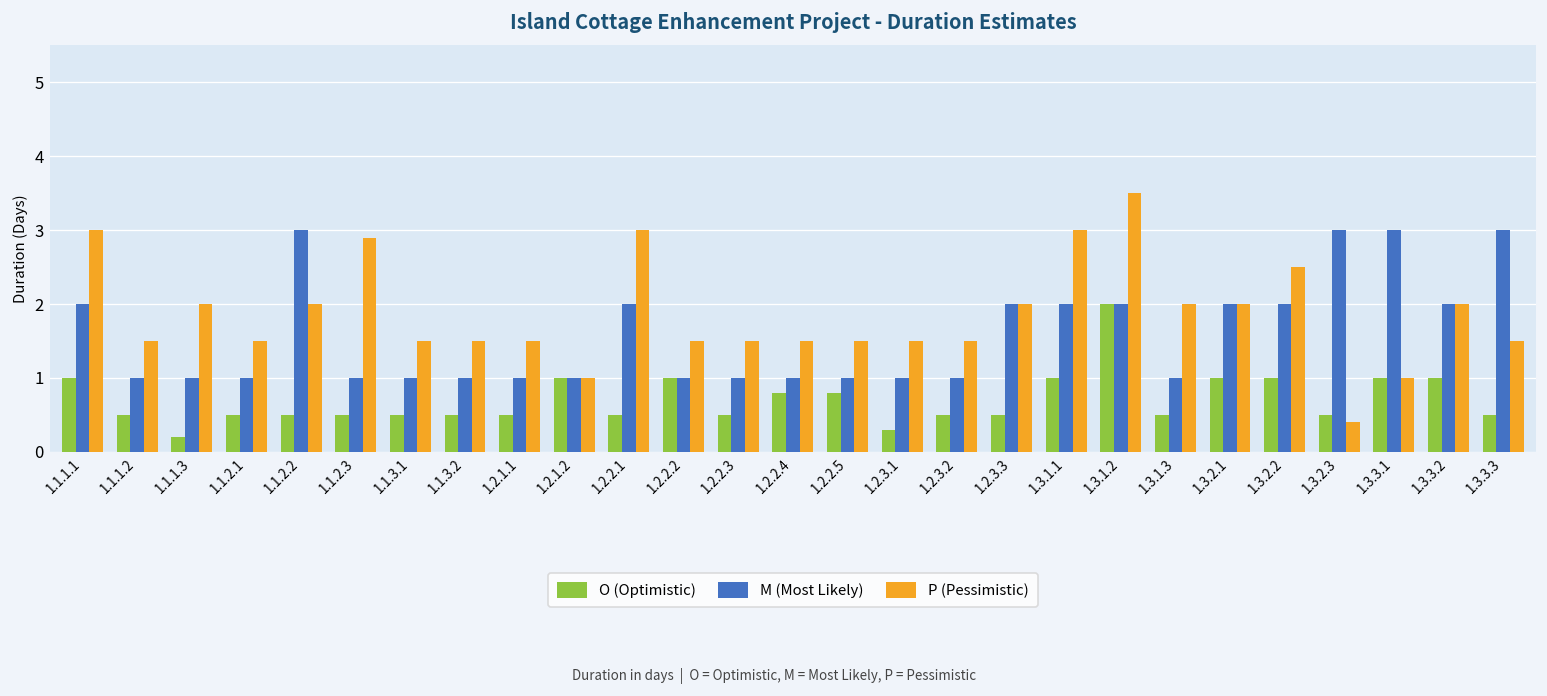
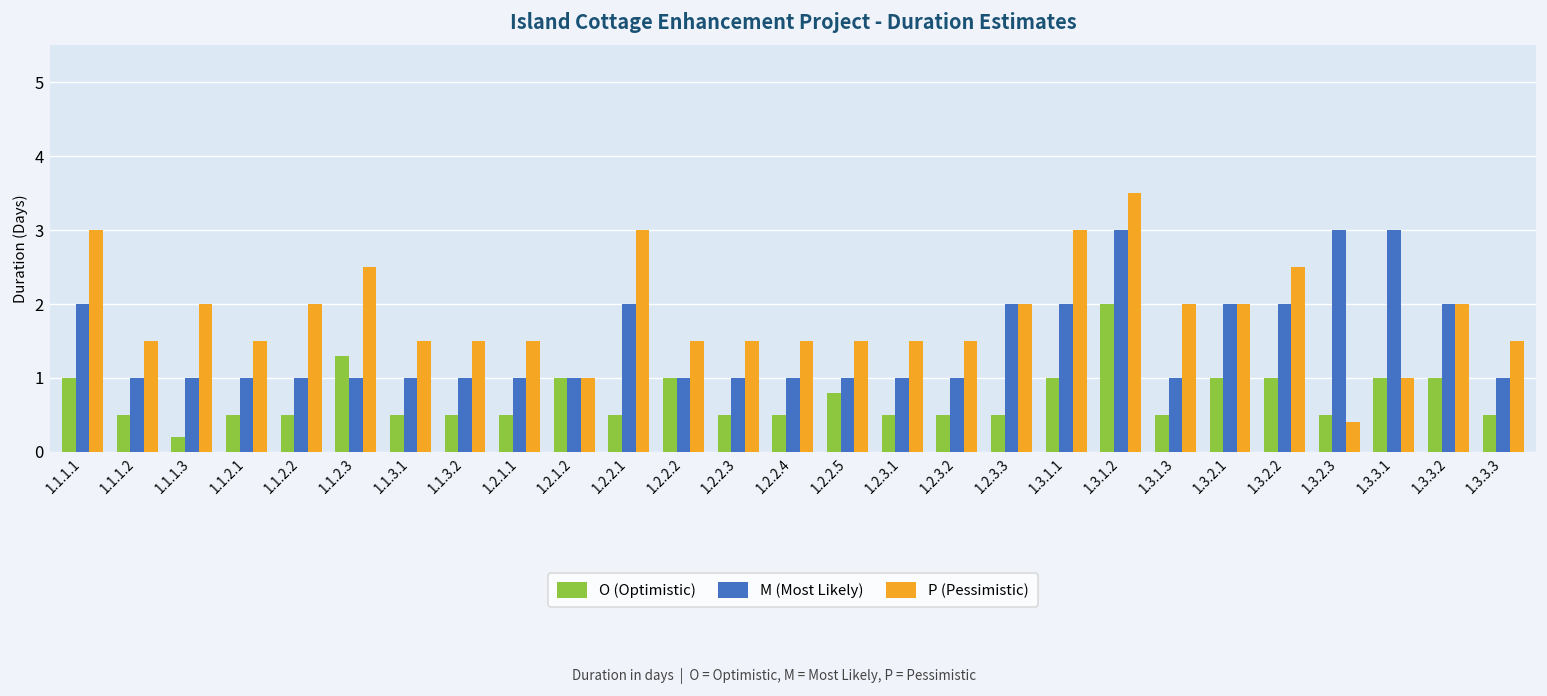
  {
    "O (Optimistic)": {
      "1.1.1.1": 1.0,
      "1.1.1.2": 0.5,
      "1.1.1.3": 0.2,
      "1.1.2.1": 0.5,
      "1.1.2.2": 0.5,
-     "1.1.2.3": 0.5,
+     "1.1.2.3": 1.3,
      "1.1.3.1": 0.5,
      "1.1.3.2": 0.5,
      "1.2.1.1": 0.5,
      "1.2.1.2": 1.0,
      "1.2.2.1": 0.5,
      "1.2.2.2": 1.0,
      "1.2.2.3": 0.5,
-     "1.2.2.4": 0.8,
+     "1.2.2.4": 0.5,
      "1.2.2.5": 0.8,
-     "1.2.3.1": 0.3,
+     "1.2.3.1": 0.5,
      "1.2.3.2": 0.5,
      "1.2.3.3": 0.5,
      "1.3.1.1": 1.0,
      "1.3.1.2": 2.0,
      "1.3.1.3": 0.5,
      "1.3.2.1": 1.0,
      "1.3.2.2": 1.0,
      "1.3.2.3": 0.5,
      "1.3.3.1": 1.0,
      "1.3.3.2": 1.0,
      "1.3.3.3": 0.5
    },
    "M (Most Likely)": {
      "1.1.1.1": 2,
      "1.1.1.2": 1,
      "1.1.1.3": 1,
      "1.1.2.1": 1,
-     "1.1.2.2": 3,
+     "1.1.2.2": 1,
      "1.1.2.3": 1,
      "1.1.3.1": 1,
      "1.1.3.2": 1,
      "1.2.1.1": 1,
      "1.2.1.2": 1,
      "1.2.2.1": 2,
      "1.2.2.2": 1,
      "1.2.2.3": 1,
      "1.2.2.4": 1,
      "1.2.2.5": 1,
      "1.2.3.1": 1,
      "1.2.3.2": 1,
      "1.2.3.3": 2,
      "1.3.1.1": 2,
-     "1.3.1.2": 2,
+     "1.3.1.2": 3,
      "1.3.1.3": 1,
      "1.3.2.1": 2,
      "1.3.2.2": 2,
      "1.3.2.3": 3,
      "1.3.3.1": 3,
      "1.3.3.2": 2,
-     "1.3.3.3": 3
+     "1.3.3.3": 1
    },
    "P (Pessimistic)": {
      "1.1.1.1": 3.0,
      "1.1.1.2": 1.5,
      "1.1.1.3": 2.0,
      "1.1.2.1": 1.5,
      "1.1.2.2": 2.0,
-     "1.1.2.3": 2.9,
+     "1.1.2.3": 2.5,
      "1.1.3.1": 1.5,
      "1.1.3.2": 1.5,
      "1.2.1.1": 1.5,
      "1.2.1.2": 1.0,
      "1.2.2.1": 3.0,
      "1.2.2.2": 1.5,
      "1.2.2.3": 1.5,
      "1.2.2.4": 1.5,
      "1.2.2.5": 1.5,
      "1.2.3.1": 1.5,
      "1.2.3.2": 1.5,
      "1.2.3.3": 2.0,
      "1.3.1.1": 3.0,
      "1.3.1.2": 3.5,
      "1.3.1.3": 2.0,
      "1.3.2.1": 2.0,
      "1.3.2.2": 2.5,
      "1.3.2.3": 0.4,
      "1.3.3.1": 1.0,
      "1.3.3.2": 2.0,
      "1.3.3.3": 1.5
    }
  }
